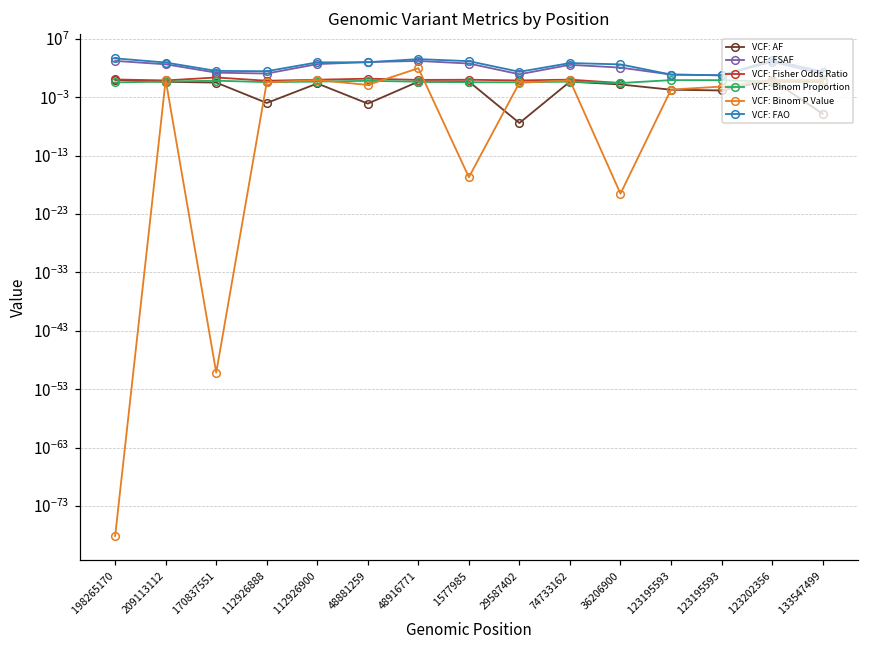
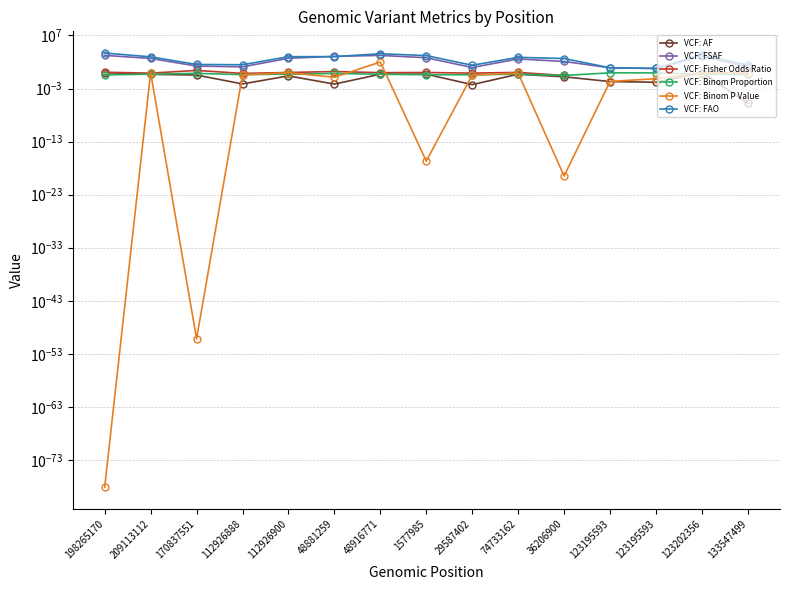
  {
    "VCF: AF": {
-     "112926888": 0.0001,
-     "48881259": 0.0001,
-     "29587402": 0.0000000
+     "112926888": 0.01,
+     "48881259": 0.01,
+     "29587402": 0.01
    },
    "VCF: FSAF": {
      "36206900": 100
    },
    "VCF: Fisher Odds Ratio": {
      "170837551": 0
    },
    "VCF: Binom P Value": {
      "198265170": 0.0000000,
      "170837551": 0.0000000,
      "48881259": 0.1,
      "48916771": 100,
      "1577985": 0.0000000,
      "36206900": 0.0000000
    },
    "VCF: FAO": {
      "36206900": 0
    }
  }
